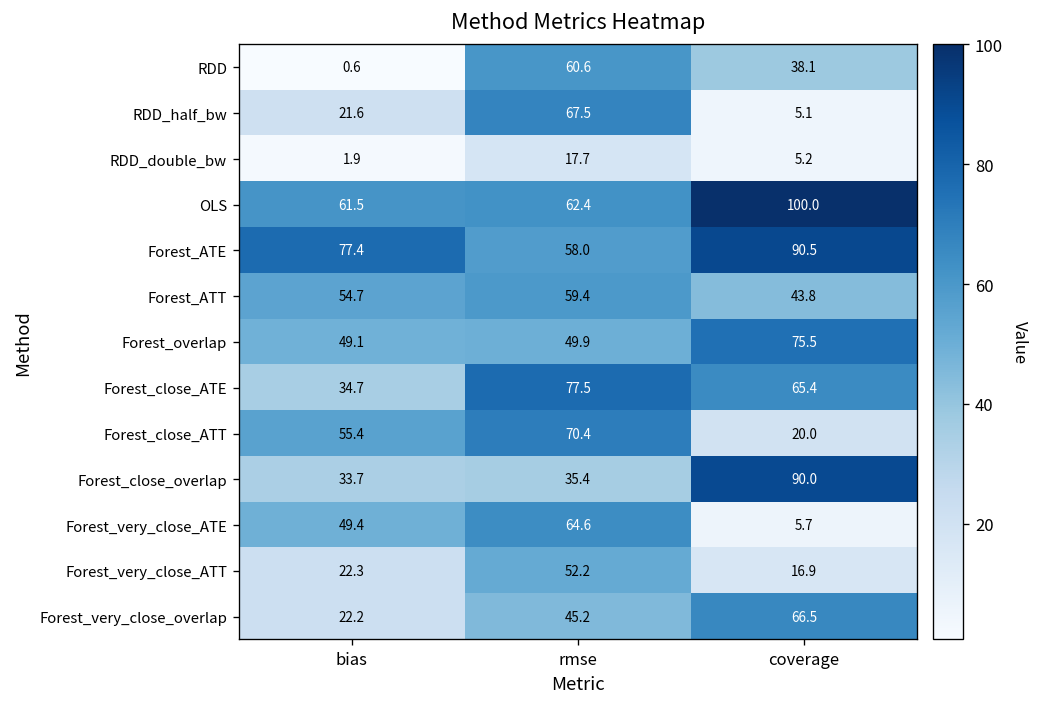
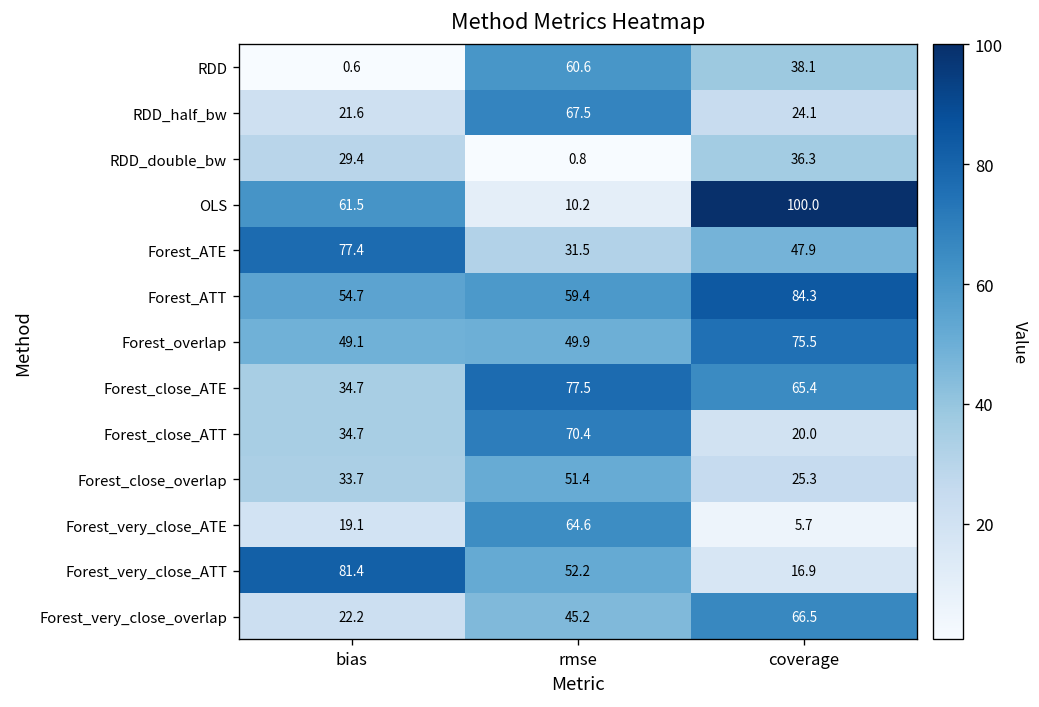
  {
    "RDD": {
      "bias": 0.6,
      "rmse": 60.6,
      "coverage": 38.1
    },
    "RDD_half_bw": {
      "bias": 21.6,
      "rmse": 67.5,
-     "coverage": 5.1
+     "coverage": 24.1
    },
    "RDD_double_bw": {
-     "bias": 1.9,
-     "rmse": 17.7,
-     "coverage": 5.2
+     "bias": 29.4,
+     "rmse": 0.8,
+     "coverage": 36.3
    },
    "OLS": {
      "bias": 61.5,
-     "rmse": 62.4,
+     "rmse": 10.2,
      "coverage": 100.0
    },
    "Forest_ATE": {
      "bias": 77.4,
-     "rmse": 58.0,
-     "coverage": 90.5
+     "rmse": 31.5,
+     "coverage": 47.9
    },
    "Forest_ATT": {
      "bias": 54.7,
      "rmse": 59.4,
-     "coverage": 43.8
+     "coverage": 84.3
    },
    "Forest_overlap": {
      "bias": 49.1,
      "rmse": 49.9,
      "coverage": 75.5
    },
    "Forest_close_ATE": {
      "bias": 34.7,
      "rmse": 77.5,
      "coverage": 65.4
    },
    "Forest_close_ATT": {
-     "bias": 55.4,
+     "bias": 34.7,
      "rmse": 70.4,
      "coverage": 20.0
    },
    "Forest_close_overlap": {
      "bias": 33.7,
-     "rmse": 35.4,
-     "coverage": 90.0
+     "rmse": 51.4,
+     "coverage": 25.3
    },
    "Forest_very_close_ATE": {
-     "bias": 49.4,
+     "bias": 19.1,
      "rmse": 64.6,
      "coverage": 5.7
    },
    "Forest_very_close_ATT": {
-     "bias": 22.3,
+     "bias": 81.4,
      "rmse": 52.2,
      "coverage": 16.9
    },
    "Forest_very_close_overlap": {
      "bias": 22.2,
      "rmse": 45.2,
      "coverage": 66.5
    }
  }
